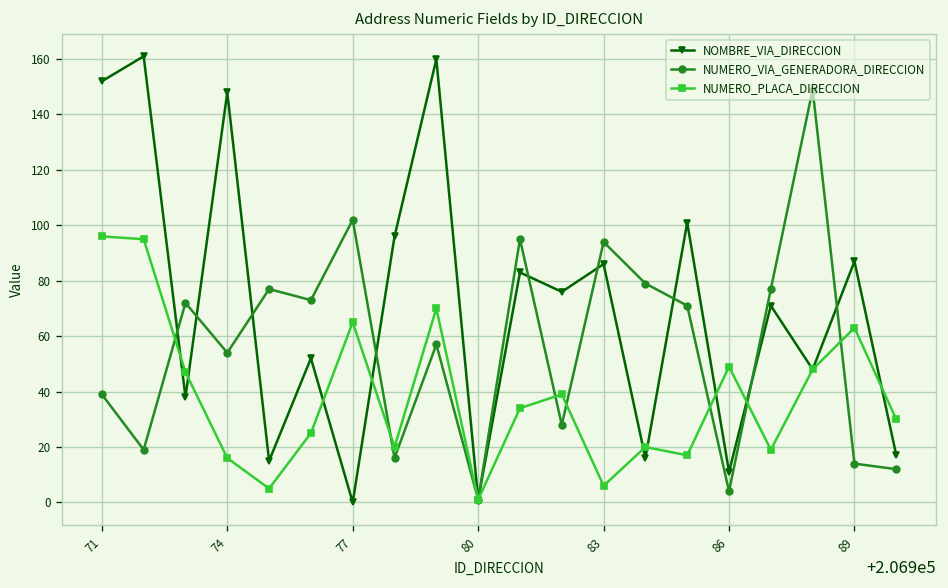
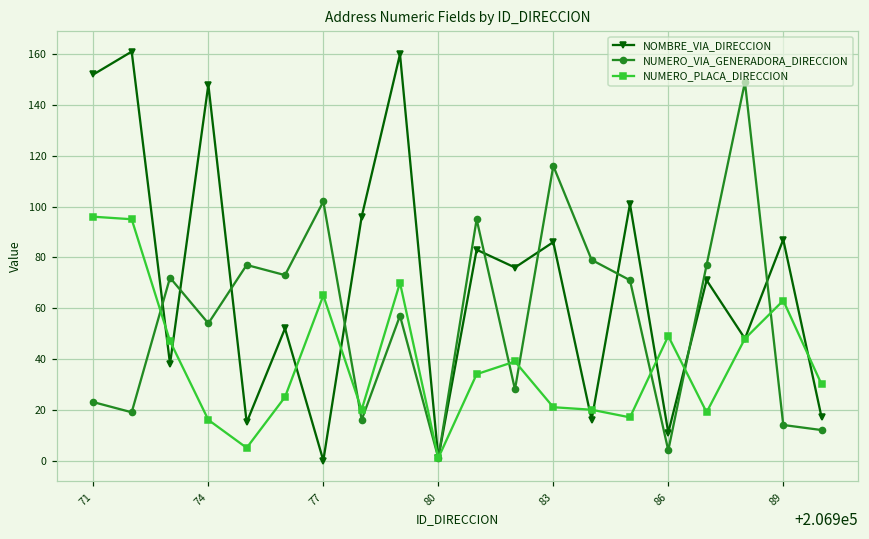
  {
    "NOMBRE_VIA_DIRECCION": {
      "71": 152,
      "74": 148,
      "77": 0,
      "83": 86,
      "86": 11,
      "89": 87
    },
    "NUMERO_VIA_GENERADORA_DIRECCION": {
-     "71": 39,
+     "71": 23,
      "74": 54,
      "77": 102,
-     "83": 94,
+     "83": 116,
      "86": 4,
      "89": 14
    },
    "NUMERO_PLACA_DIRECCION": {
      "71": 96,
      "74": 16,
      "77": 65,
-     "83": 6,
+     "83": 21,
      "86": 49,
      "89": 63
    }
  }
